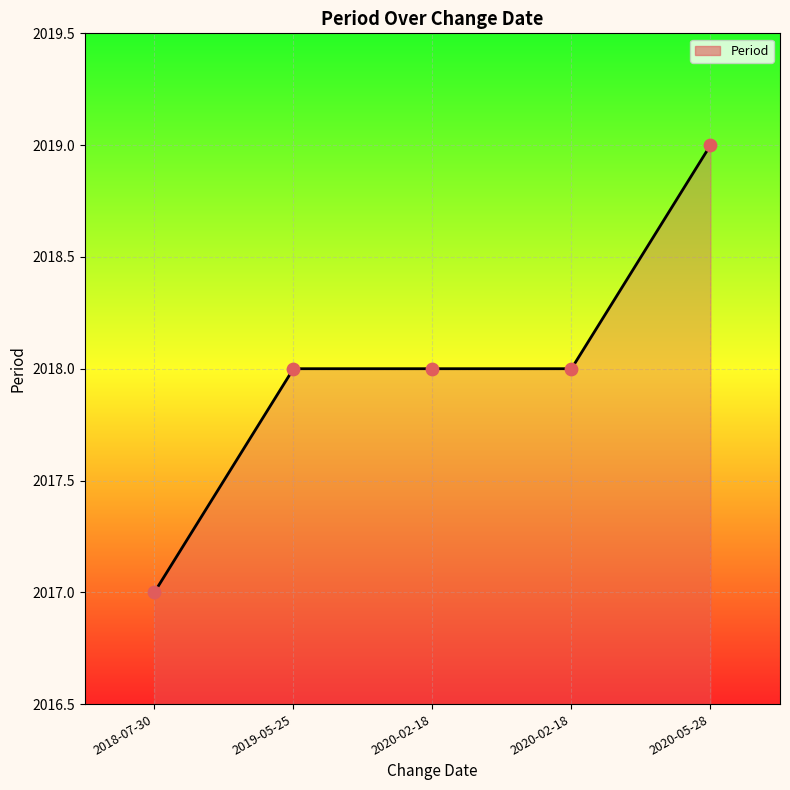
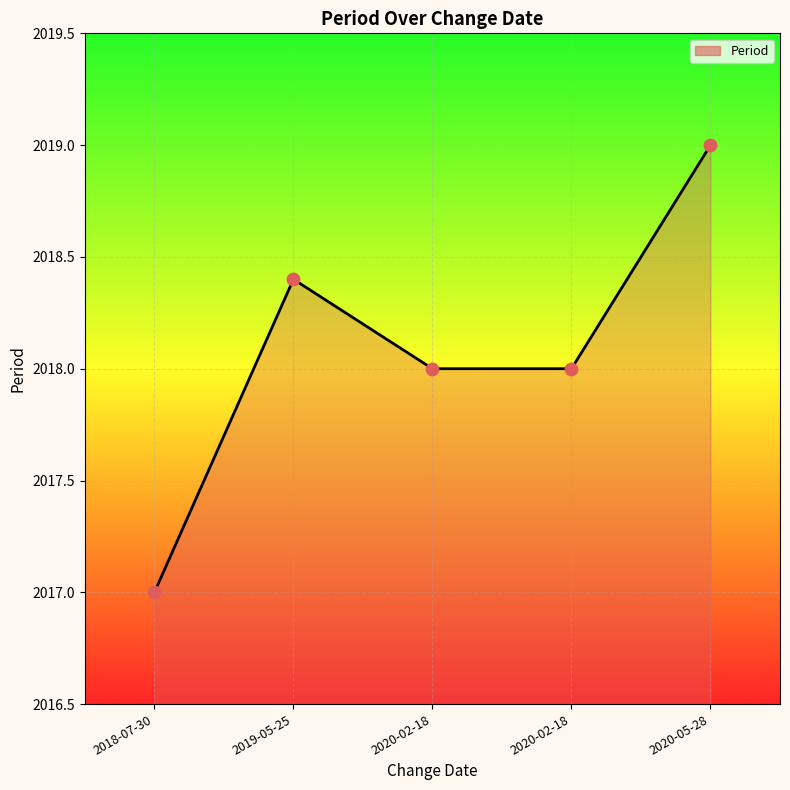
  {
    "2018-07-30": 2017.0,
-   "2019-05-25": 2018.0,
+   "2019-05-25": 2018.4,
    "2020-05-28": 2019.0
  }
